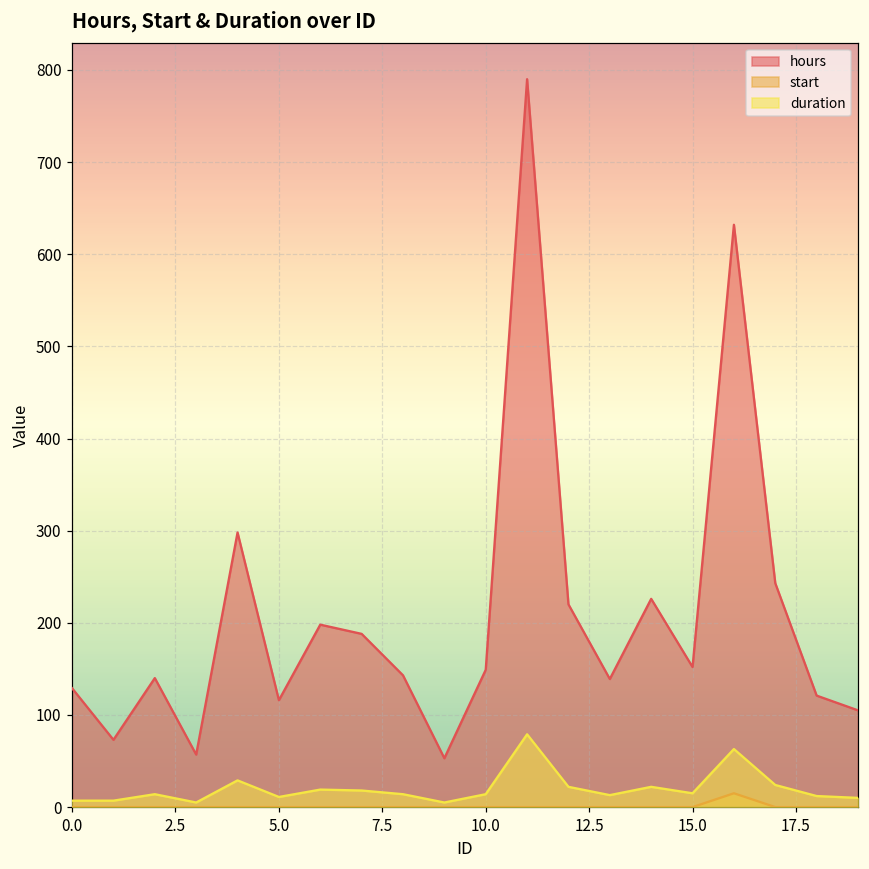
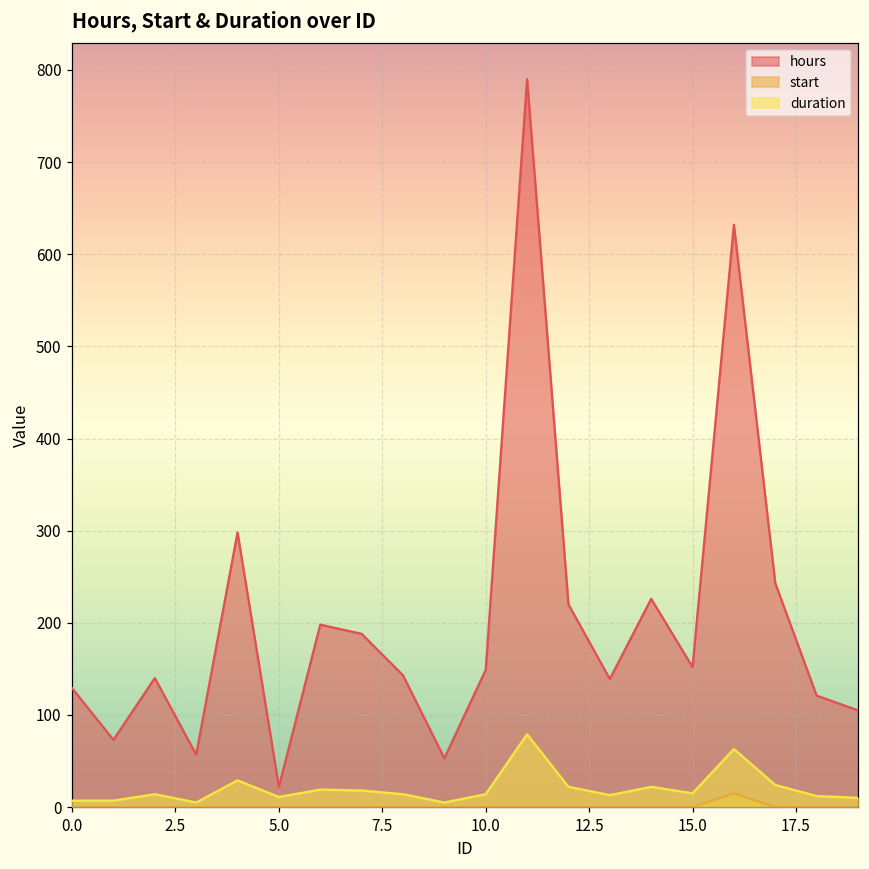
  {
    "hours": {
      "0.0": 130,
-     "5.0": 120,
+     "5.0": 20,
      "10.0": 150,
      "15.0": 150
    }
  }
